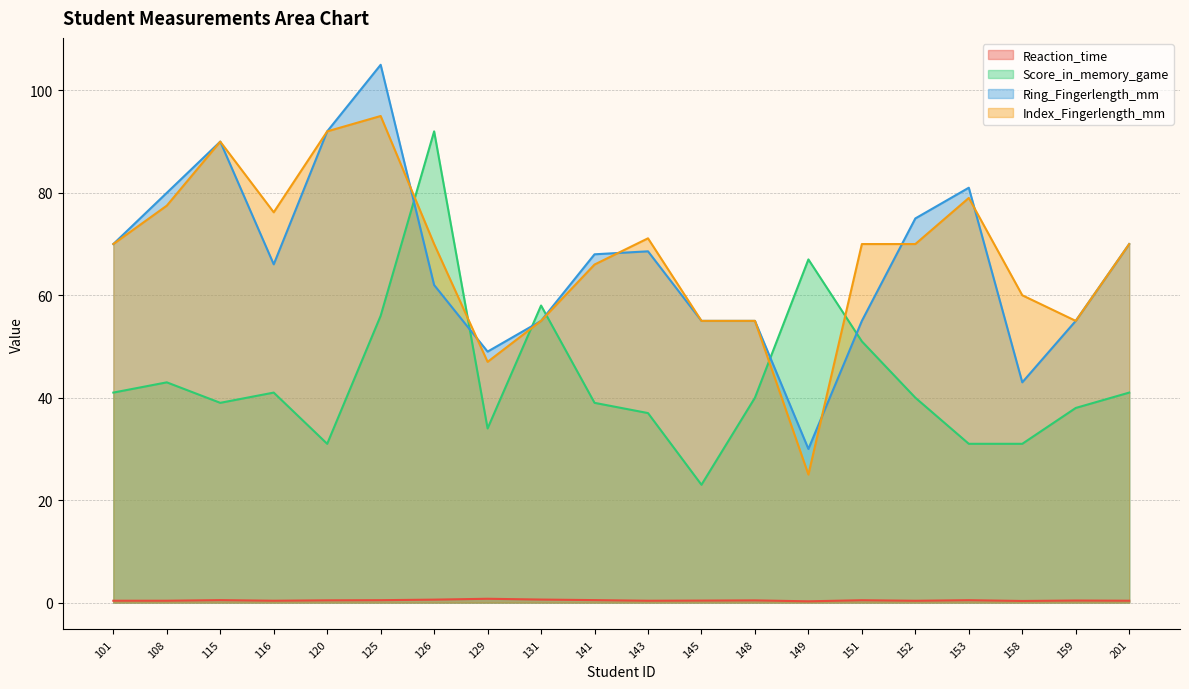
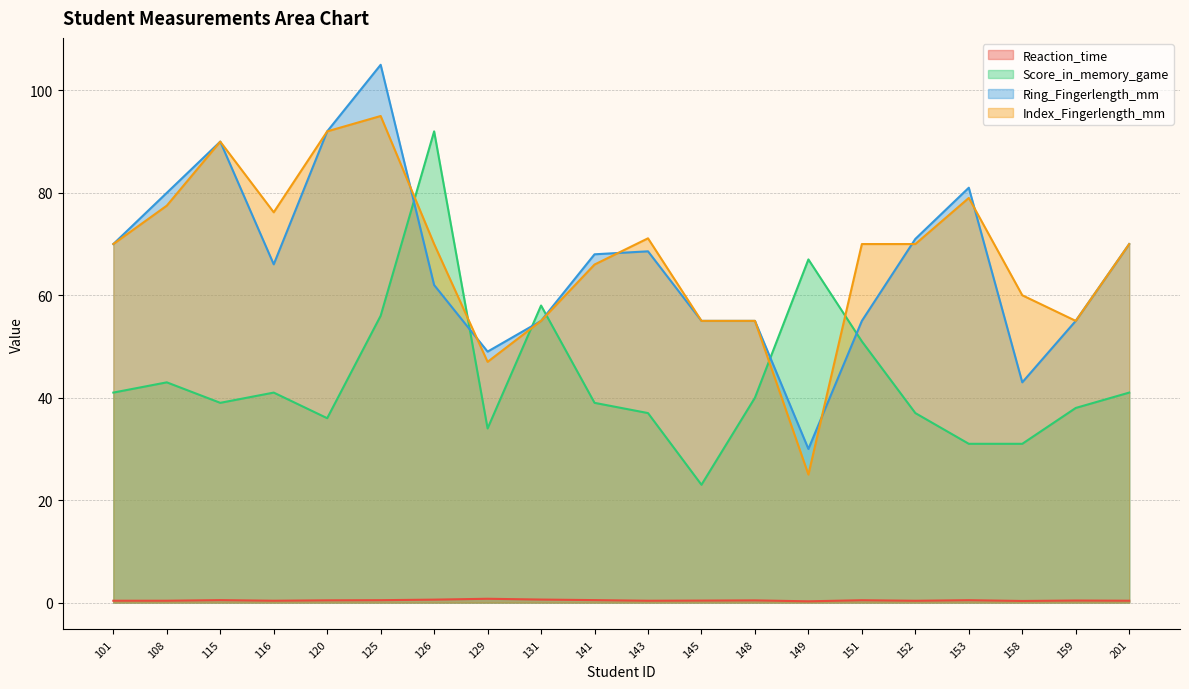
  {
    "Score_in_memory_game": {
      "101": 41,
      "108": 43,
      "115": 39,
      "116": 41,
-     "120": 31,
+     "120": 36,
      "125": 56,
      "126": 92,
      "129": 34,
      "131": 58,
      "141": 39,
      "143": 37,
      "145": 23,
      "148": 40,
      "149": 67,
      "151": 51,
-     "152": 40,
+     "152": 37,
      "153": 31,
      "158": 31,
      "159": 38,
      "201": 41
    },
    "Ring_Fingerlength_mm": {
      "108": 80,
      "116": 66,
      "125": 105,
      "126": 62,
      "129": 49,
      "141": 68,
      "143": 69,
      "149": 30,
      "151": 55,
-     "152": 75,
+     "152": 71,
      "153": 81,
      "158": 43
    }
  }
